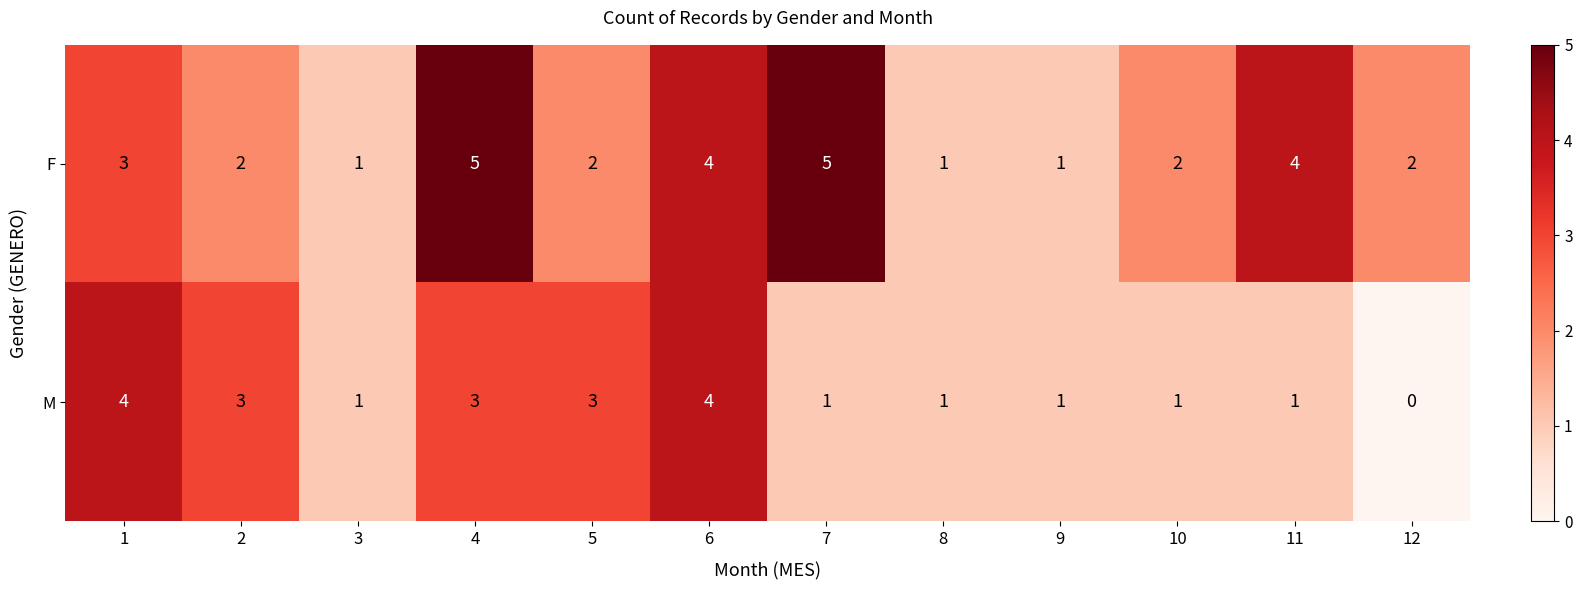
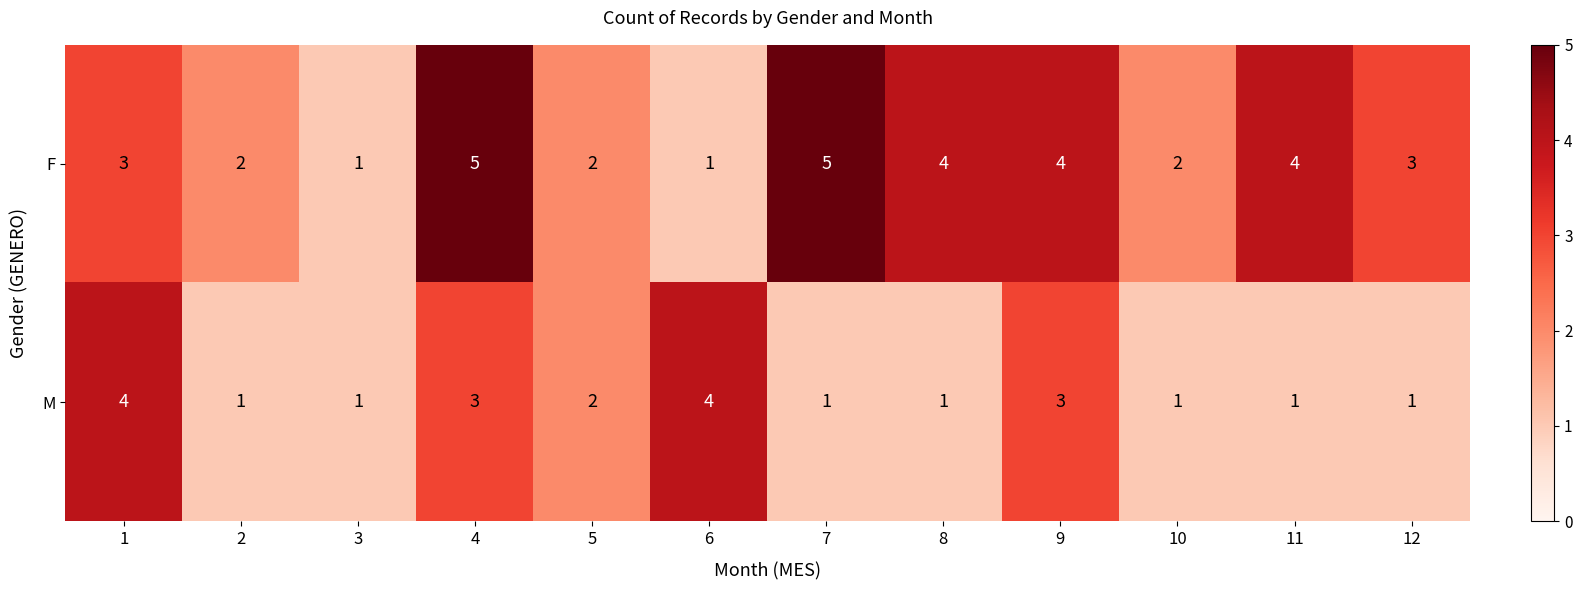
  {
    "F": {
      "1": 3,
      "2": 2,
      "3": 1,
      "4": 5,
      "5": 2,
-     "6": 4,
+     "6": 1,
      "7": 5,
-     "8": 1,
-     "9": 1,
+     "8": 4,
+     "9": 4,
      "10": 2,
      "11": 4,
-     "12": 2
+     "12": 3
    },
    "M": {
      "1": 4,
-     "2": 3,
+     "2": 1,
      "3": 1,
      "4": 3,
-     "5": 3,
+     "5": 2,
      "6": 4,
      "7": 1,
      "8": 1,
-     "9": 1,
+     "9": 3,
      "10": 1,
      "11": 1,
-     "12": 0
+     "12": 1
    }
  }
